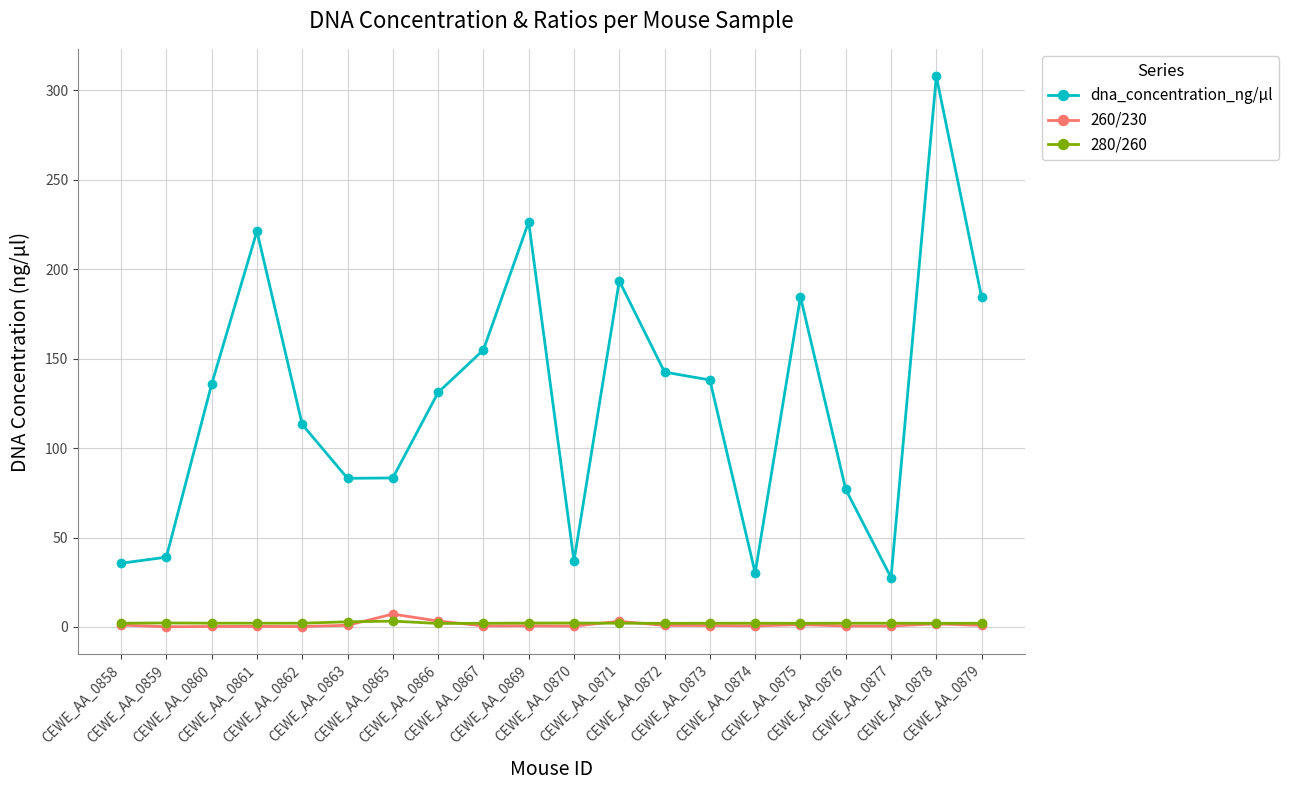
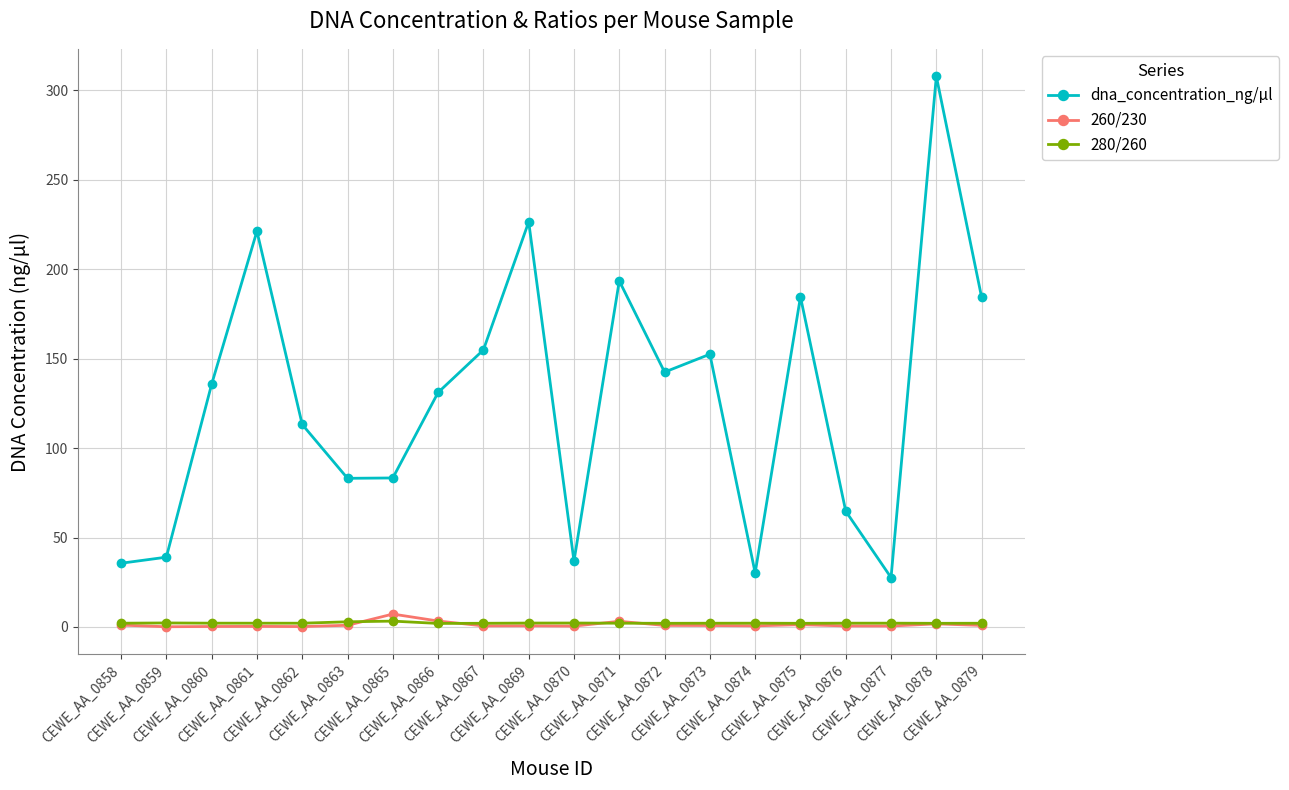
  {
    "dna_concentration_ng/µl": {
      "CEWE_AA_0858": 36,
      "CEWE_AA_0859": 39,
      "CEWE_AA_0860": 136,
      "CEWE_AA_0861": 221,
      "CEWE_AA_0862": 113,
      "CEWE_AA_0863": 83,
      "CEWE_AA_0865": 83,
      "CEWE_AA_0866": 131,
      "CEWE_AA_0867": 155,
      "CEWE_AA_0869": 227,
      "CEWE_AA_0870": 37,
      "CEWE_AA_0871": 194,
      "CEWE_AA_0872": 143,
-     "CEWE_AA_0873": 138,
+     "CEWE_AA_0873": 153,
      "CEWE_AA_0874": 30,
      "CEWE_AA_0875": 185,
-     "CEWE_AA_0876": 77,
+     "CEWE_AA_0876": 65,
      "CEWE_AA_0877": 28,
      "CEWE_AA_0878": 308,
      "CEWE_AA_0879": 184
    },
    "260/230": {
      "CEWE_AA_0859": 0,
      "CEWE_AA_0860": 0,
      "CEWE_AA_0861": 0,
      "CEWE_AA_0862": 0,
      "CEWE_AA_0863": 1,
      "CEWE_AA_0865": 7,
      "CEWE_AA_0867": 1,
      "CEWE_AA_0869": 1,
      "CEWE_AA_0870": 0,
      "CEWE_AA_0874": 1,
      "CEWE_AA_0876": 1,
      "CEWE_AA_0877": 1
    },
    "280/260": {
      "CEWE_AA_0859": 2,
      "CEWE_AA_0860": 2,
      "CEWE_AA_0861": 2,
      "CEWE_AA_0862": 2,
      "CEWE_AA_0863": 3,
      "CEWE_AA_0865": 3,
      "CEWE_AA_0867": 2,
      "CEWE_AA_0869": 2,
      "CEWE_AA_0870": 2,
      "CEWE_AA_0874": 2,
      "CEWE_AA_0876": 2,
      "CEWE_AA_0877": 2
    }
  }
